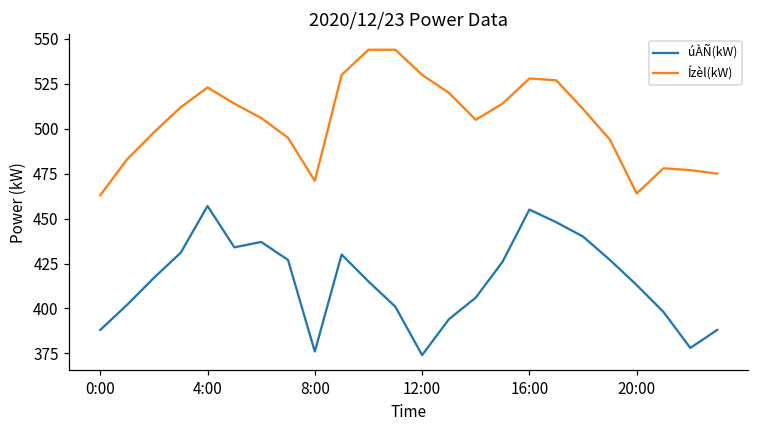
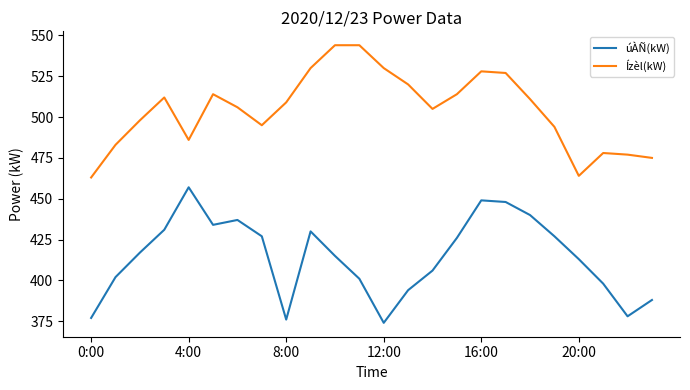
  {
    "úÀÑ(kW)": {
-     "0:00": 388,
+     "0:00": 377,
      "4:00": 457,
      "8:00": 376,
      "12:00": 374,
-     "16:00": 455,
+     "16:00": 449,
      "20:00": 413
    },
    "Ízèl(kW)": {
      "0:00": 463,
-     "4:00": 523,
-     "8:00": 471,
+     "4:00": 486,
+     "8:00": 509,
      "12:00": 530,
      "16:00": 528,
      "20:00": 464
    }
  }
